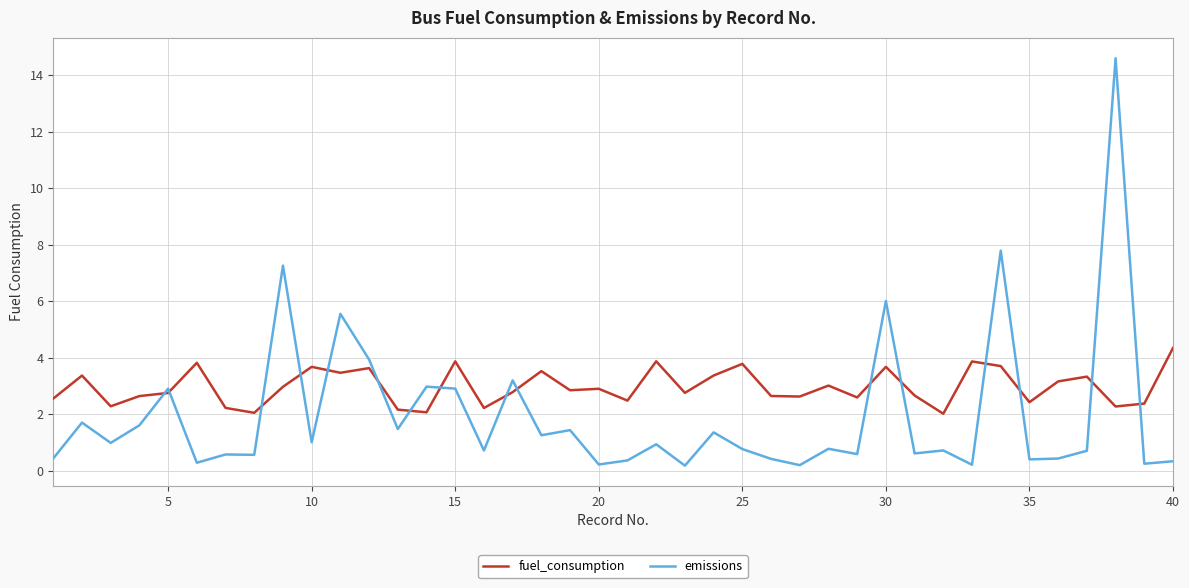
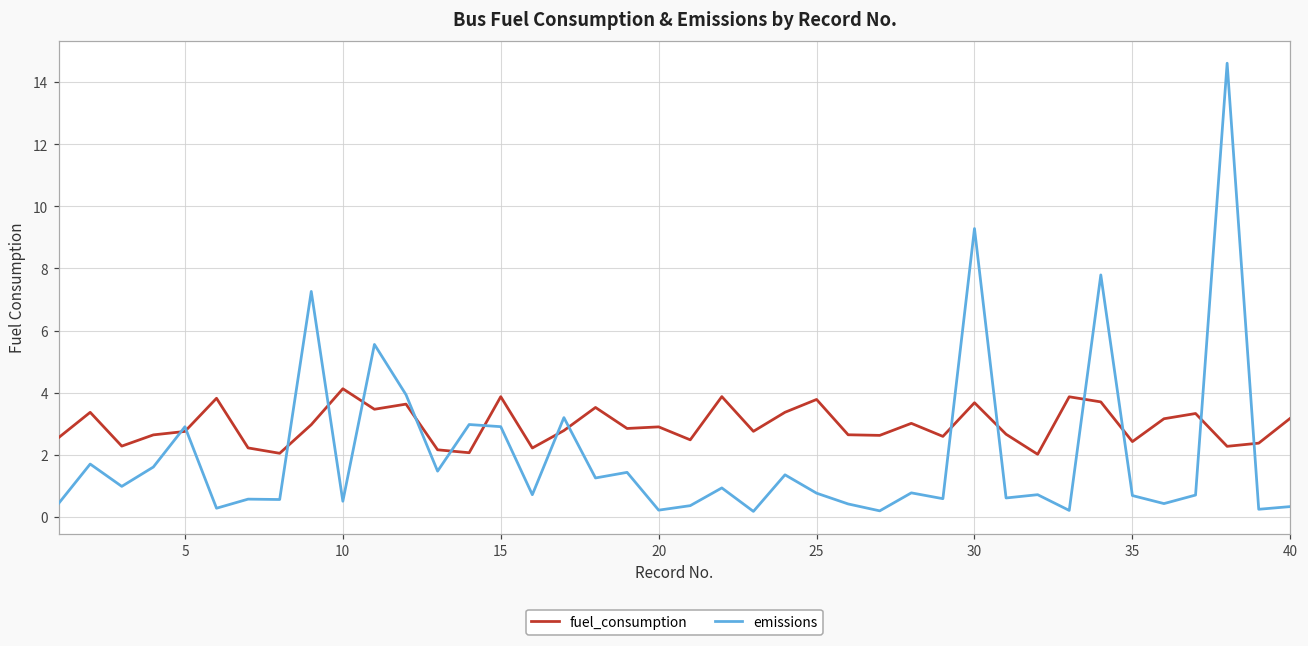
  {
    "fuel_consumption": {
      "5": 2.8,
-     "10": 3.7,
+     "10": 4.1,
      "15": 3.9,
      "20": 2.9,
      "25": 3.8,
      "30": 3.7,
      "35": 2.4,
-     "40": 4.3
+     "40": 3.2
    },
    "emissions": {
      "5": 2.9,
-     "10": 1.0,
+     "10": 0.5,
      "15": 2.9,
      "20": 0.2,
      "25": 0.8,
-     "30": 6.0,
-     "35": 0.4,
+     "30": 9.3,
+     "35": 0.7,
      "40": 0.3
    }
  }
